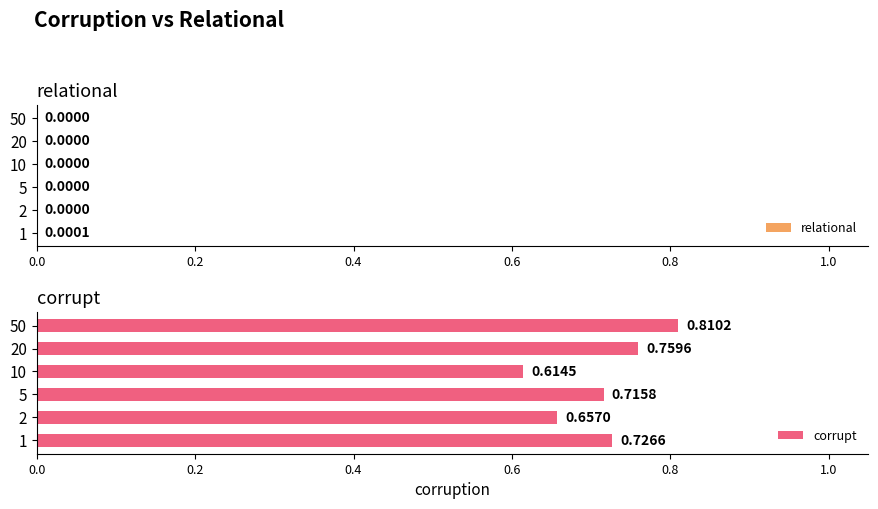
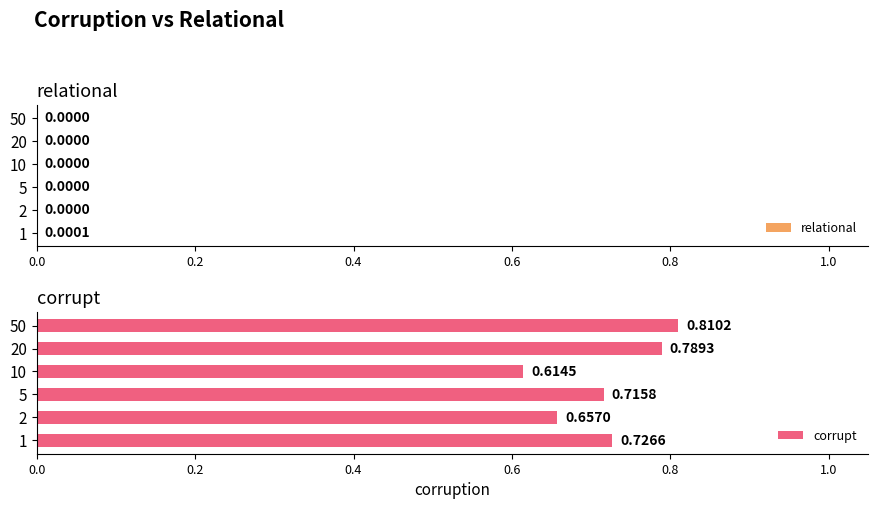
  {
    "relational": {
      "50": 0.0000,
      "20": 0.0000,
      "10": 0.0000,
      "5": 0.0000,
      "2": 0.0000,
      "1": 0.0001
    },
    "corrupt": {
      "50": 0.8102,
-     "20": 0.7596,
+     "20": 0.7893,
      "10": 0.6145,
      "5": 0.7158,
      "2": 0.6570,
      "1": 0.7266
    }
  }
